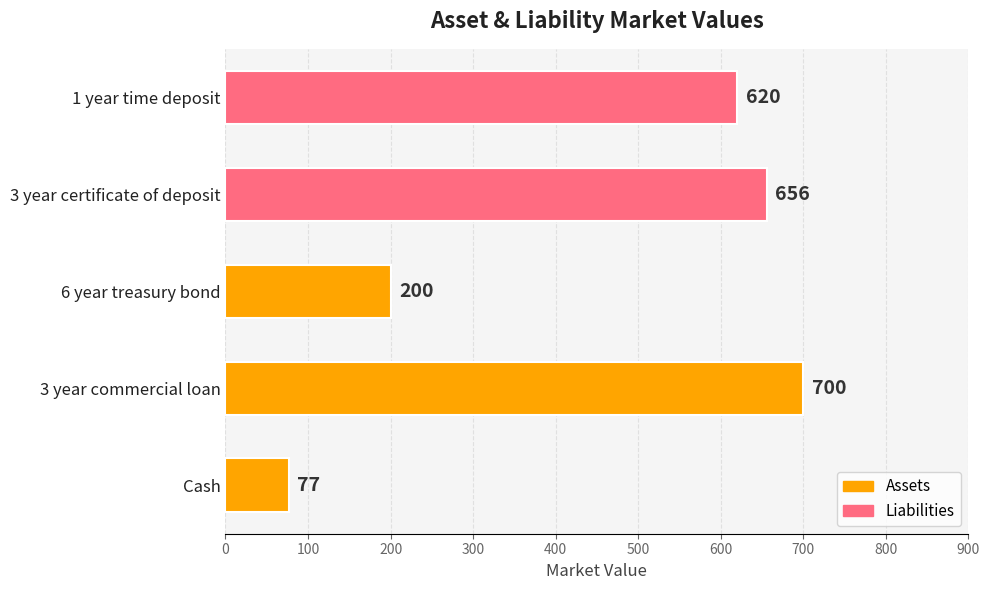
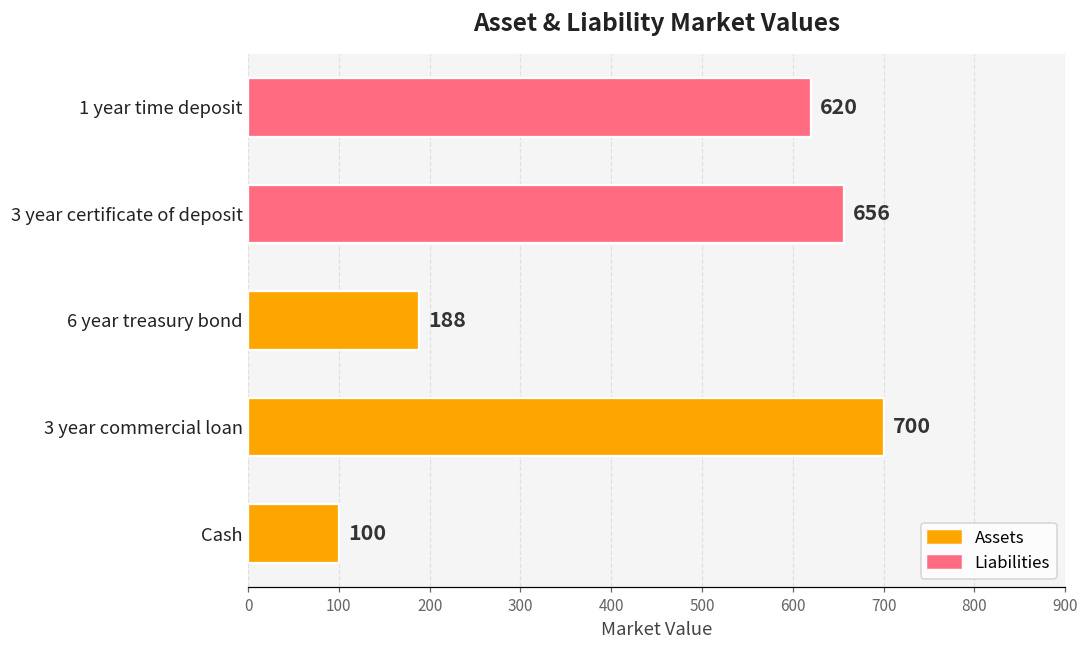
  {
    "1 year time deposit": 620,
    "3 year certificate of deposit": 656,
-   "6 year treasury bond": 200,
+   "6 year treasury bond": 188,
    "3 year commercial loan": 700,
-   "Cash": 77
+   "Cash": 100
  }
